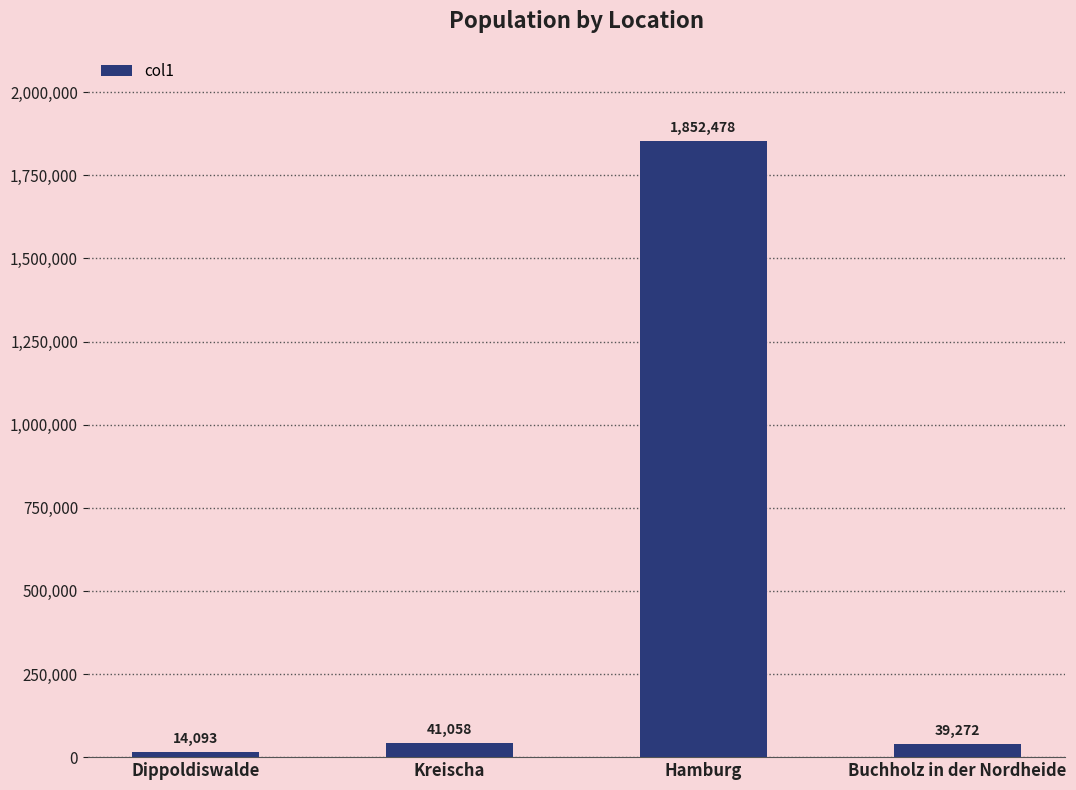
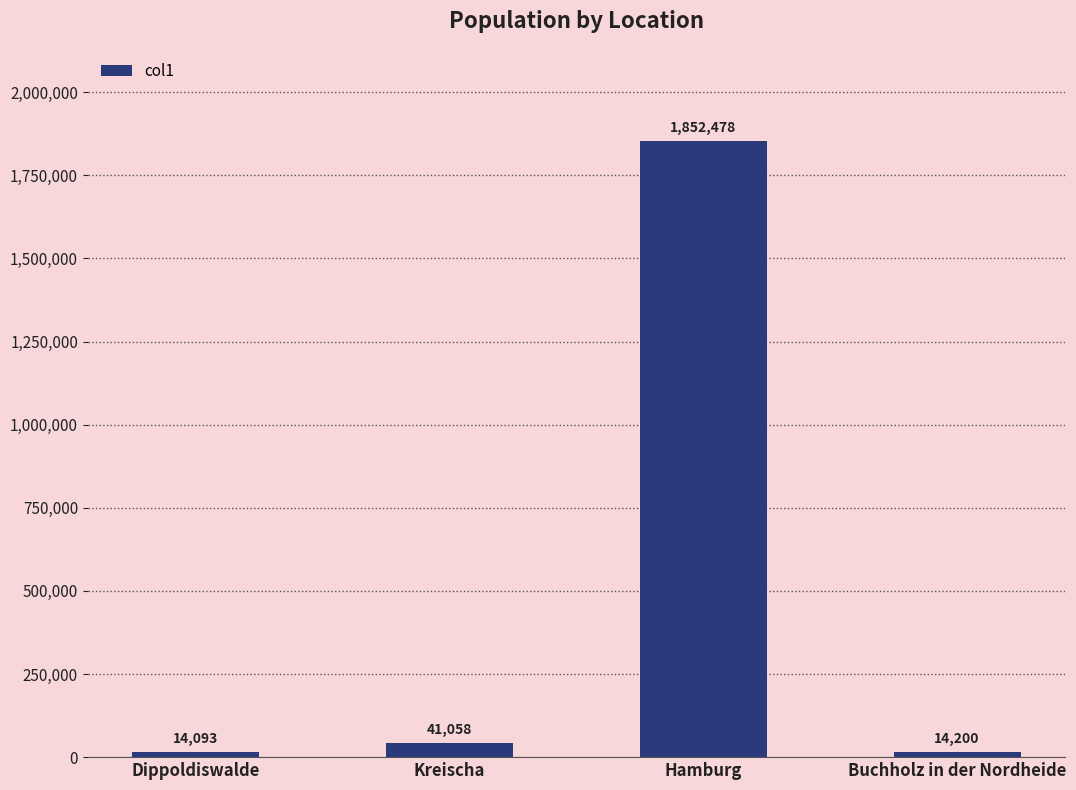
  {
    "Dippoldiswalde": "14,093",
    "Kreischa": "41,058",
    "Hamburg": "1,852,478",
-   "Buchholz in der Nordheide": "39,272"
+   "Buchholz in der Nordheide": "14,200"
  }
